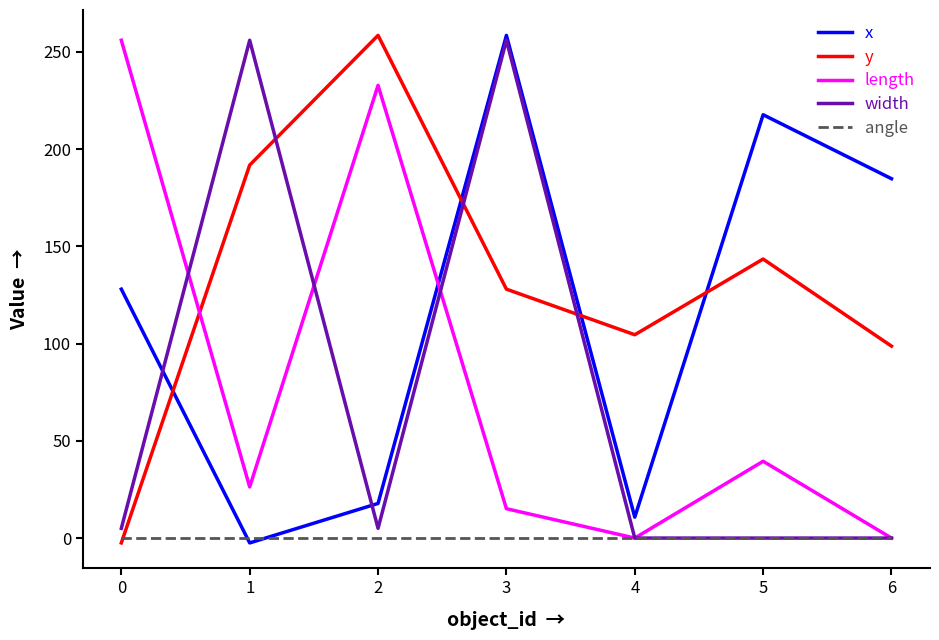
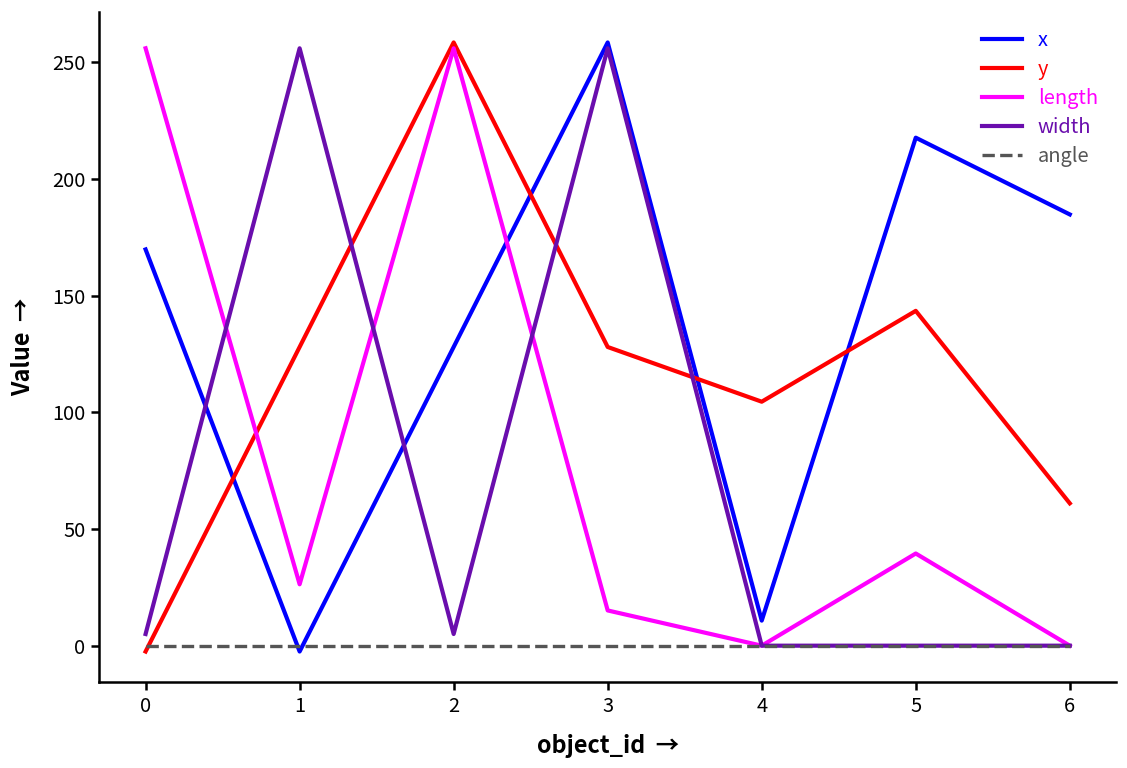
  {
    "x": {
-     "0": 128,
+     "0": 170,
      "1": -3,
-     "2": 18,
+     "2": 128,
      "3": 259,
      "4": 11,
      "5": 218,
      "6": 185
    },
    "y": {
      "0": -3,
-     "1": 192,
+     "1": 128,
      "2": 259,
      "3": 128,
      "4": 105,
      "5": 143,
-     "6": 99
+     "6": 61
    },
    "length": {
      "0": 256,
      "1": 26,
-     "2": 233,
+     "2": 256,
      "3": 15,
      "5": 40
    },
    "width": {
      "0": 5,
      "1": 256,
      "2": 5,
      "3": 256
    },
    "angle": {
      "0": 0,
      "1": 0,
      "2": 0,
      "3": 0
    }
  }
